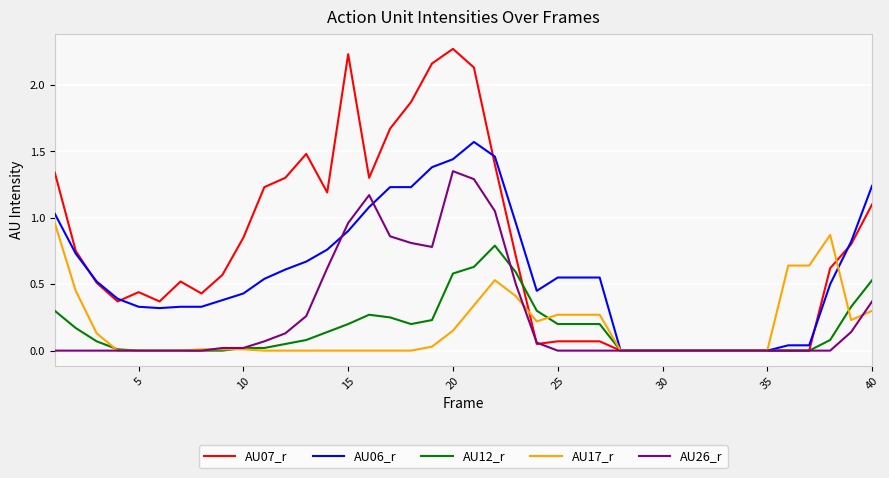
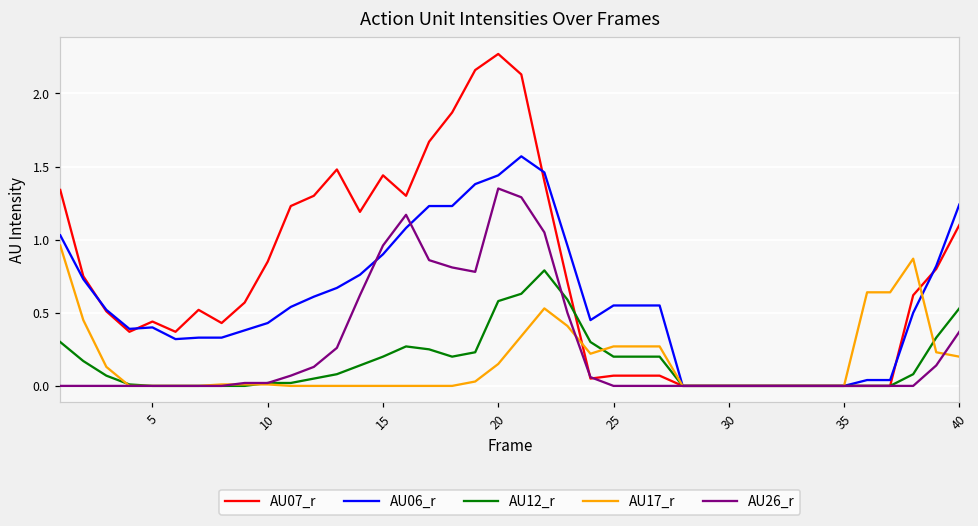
  {
    "AU07_r": {
      "5": 0.44,
      "10": 0.85,
-     "15": 2.23,
+     "15": 1.44,
      "20": 2.27,
      "25": 0.07,
      "40": 1.10
    },
    "AU06_r": {
-     "5": 0.33,
+     "5": 0.40,
      "10": 0.43,
      "15": 0.90,
      "20": 1.44,
      "25": 0.55,
      "40": 1.24
    },
    "AU12_r": {
      "15": 0.20,
      "20": 0.58,
      "25": 0.20,
      "40": 0.53
    },
    "AU17_r": {
      "15": 0.0,
      "20": 0.15,
      "25": 0.27,
-     "40": 0.3
+     "40": 0.2
    },
    "AU26_r": {
      "15": 0.96,
      "20": 1.35,
      "25": 0.00,
      "40": 0.37
    }
  }
